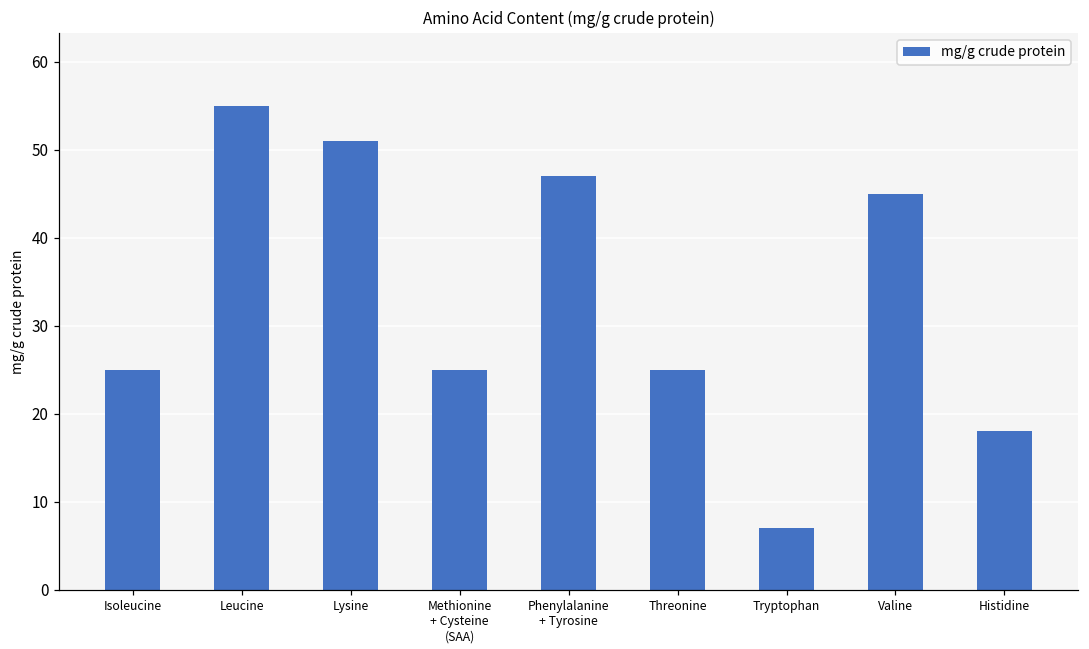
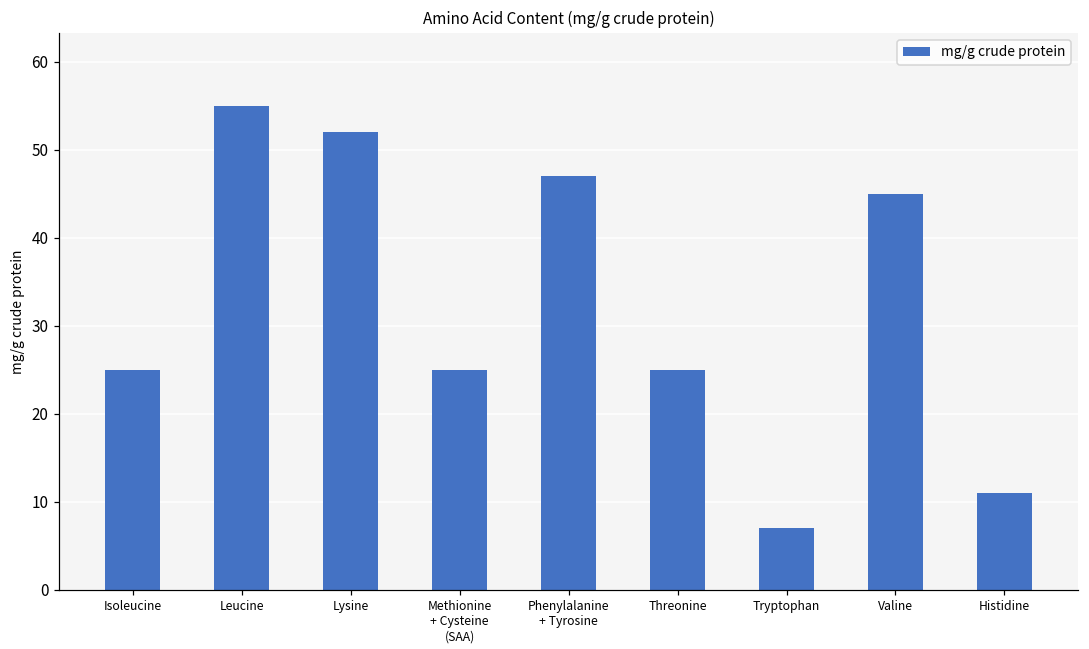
  {
    "Isoleucine": 25,
    "Leucine": 55,
-   "Lysine": 51,
+   "Lysine": 52,
    "Methionine + Cysteine (SAA)": 25,
    "Phenylalanine + Tyrosine": 47,
    "Threonine": 25,
    "Tryptophan": 7,
    "Valine": 45,
-   "Histidine": 18
+   "Histidine": 11
  }
